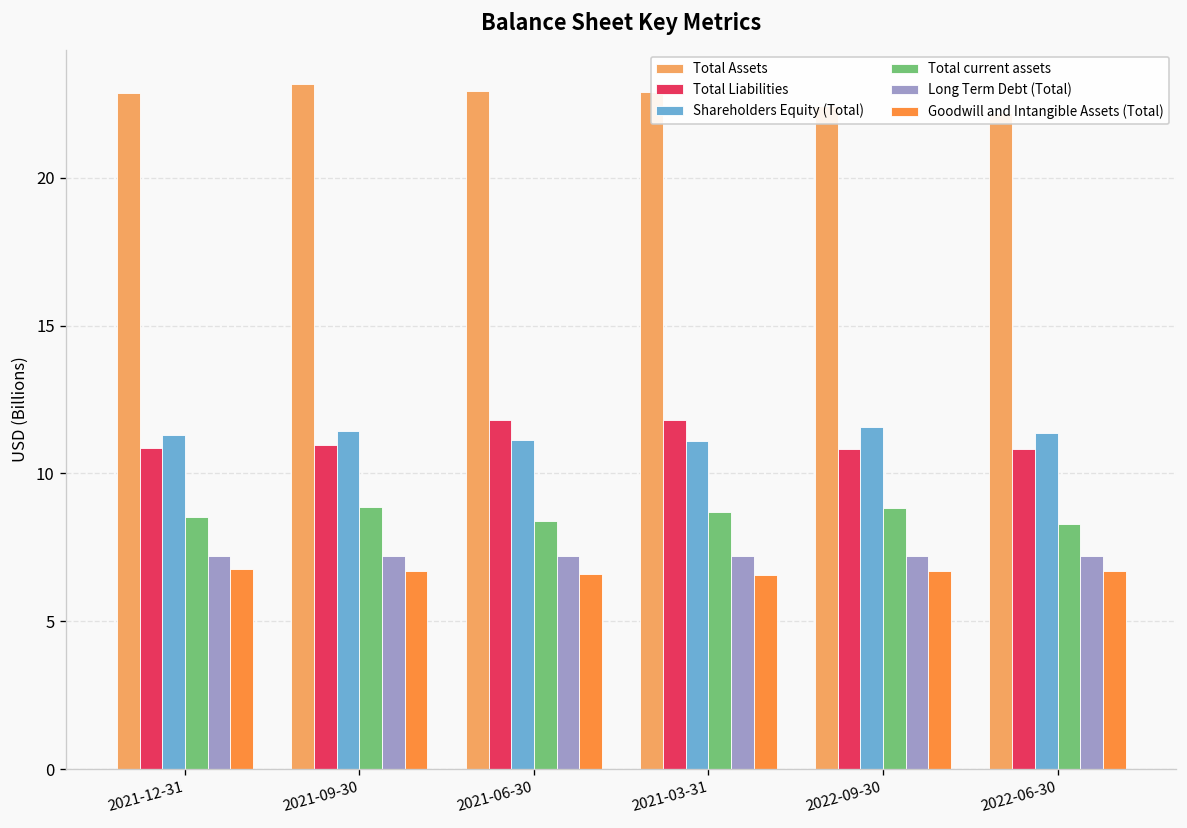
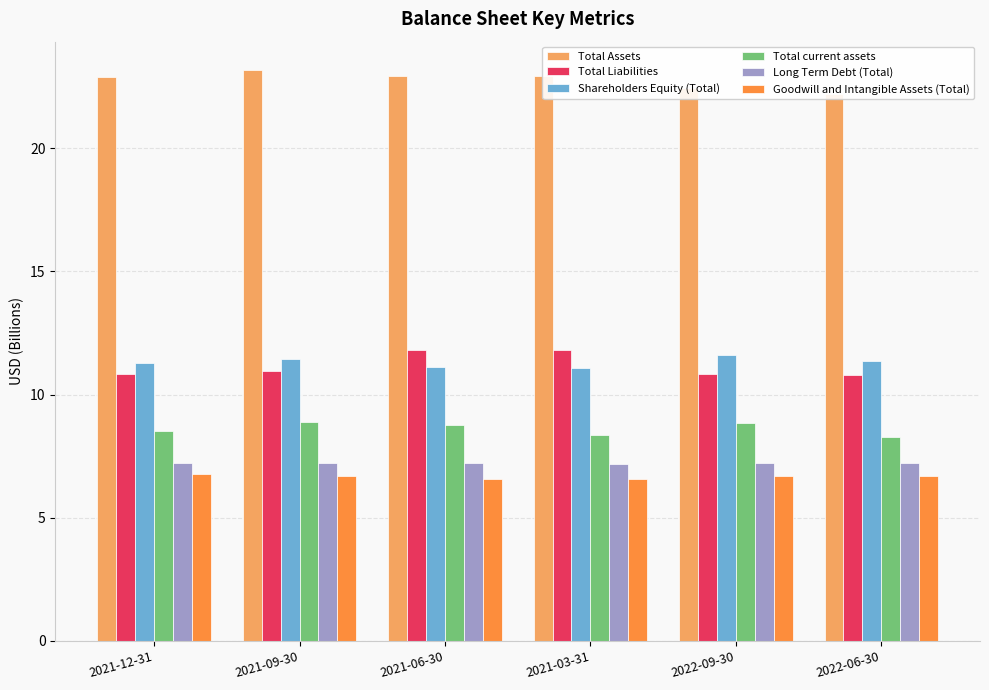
  {
    "Total Liabilities": {
      "2021-12-31": 10.9,
      "2021-09-30": 11.0,
      "2021-06-30": 11.8,
      "2021-03-31": 11.8,
      "2022-09-30": 10.8,
      "2022-06-30": 10.8
    },
    "Total current assets": {
      "2021-12-31": 8.5,
      "2021-09-30": 8.9,
-     "2021-06-30": 8.4,
-     "2021-03-31": 8.7,
+     "2021-06-30": 8.7,
+     "2021-03-31": 8.4,
      "2022-09-30": 8.8,
      "2022-06-30": 8.3
    }
  }
